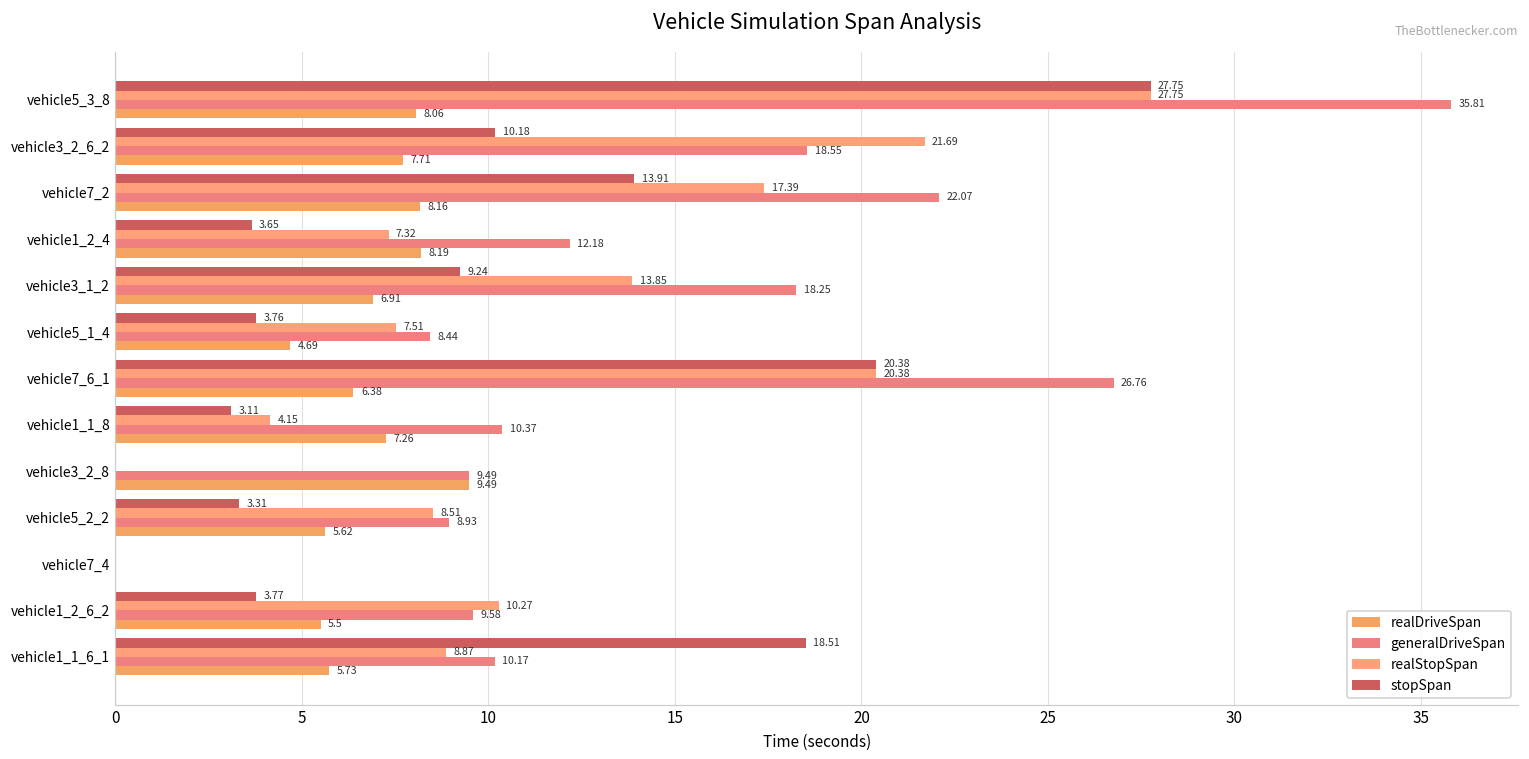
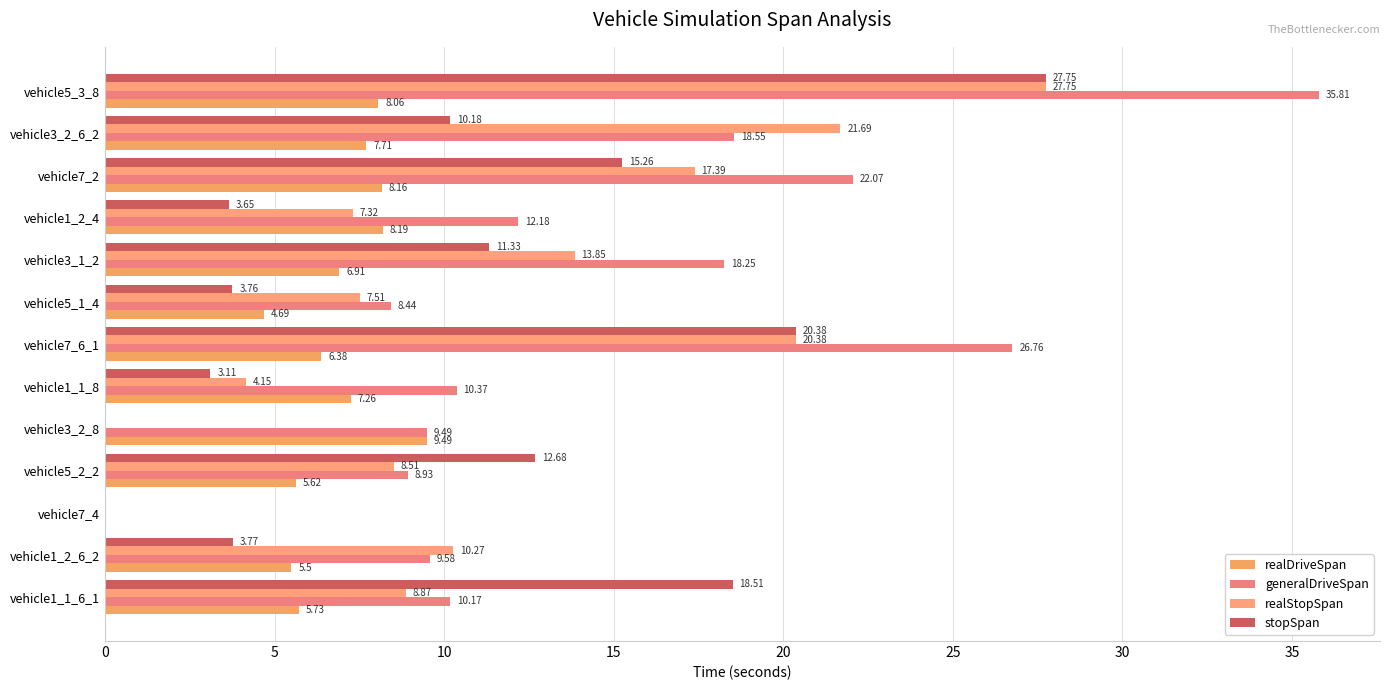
  {
    "stopSpan": {
      "vehicle3_2_6_2": 10.18,
-     "vehicle7_2": 13.91,
+     "vehicle7_2": 15.26,
      "vehicle1_2_4": 3.65,
-     "vehicle3_1_2": 9.24,
+     "vehicle3_1_2": 11.33,
      "vehicle5_1_4": 3.76,
      "vehicle1_1_8": 3.11,
-     "vehicle5_2_2": 3.31,
+     "vehicle5_2_2": 12.68,
      "vehicle1_2_6_2": 3.77,
      "vehicle1_1_6_1": 18.51
    }
  }
